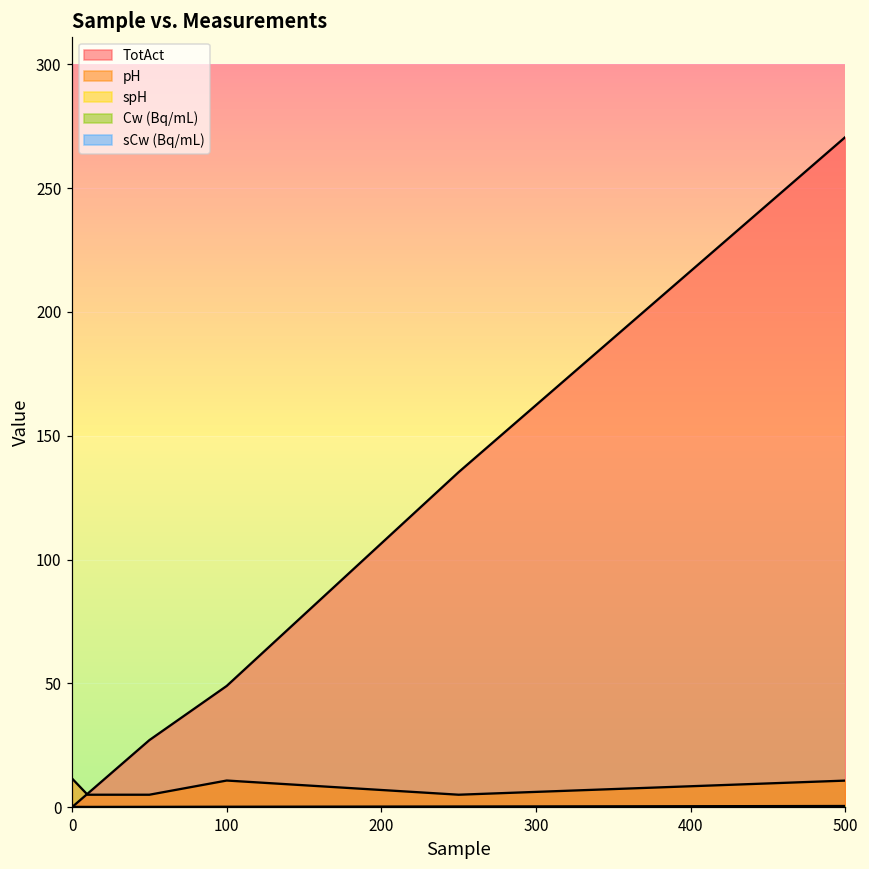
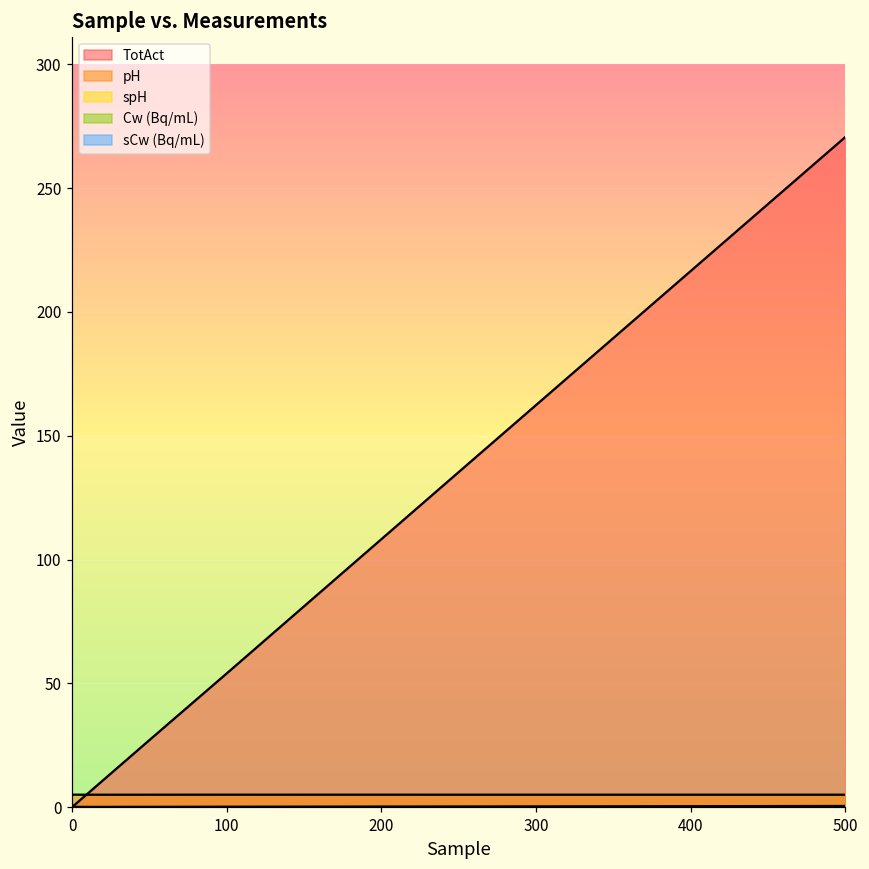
  {
    "TotAct": {
-     "100": 49,
+     "100": 54,
      "500": 271
    },
    "pH": {
-     "0": 12,
-     "100": 11,
-     "500": 11
+     "0": 5,
+     "100": 5,
+     "500": 5
    }
  }
